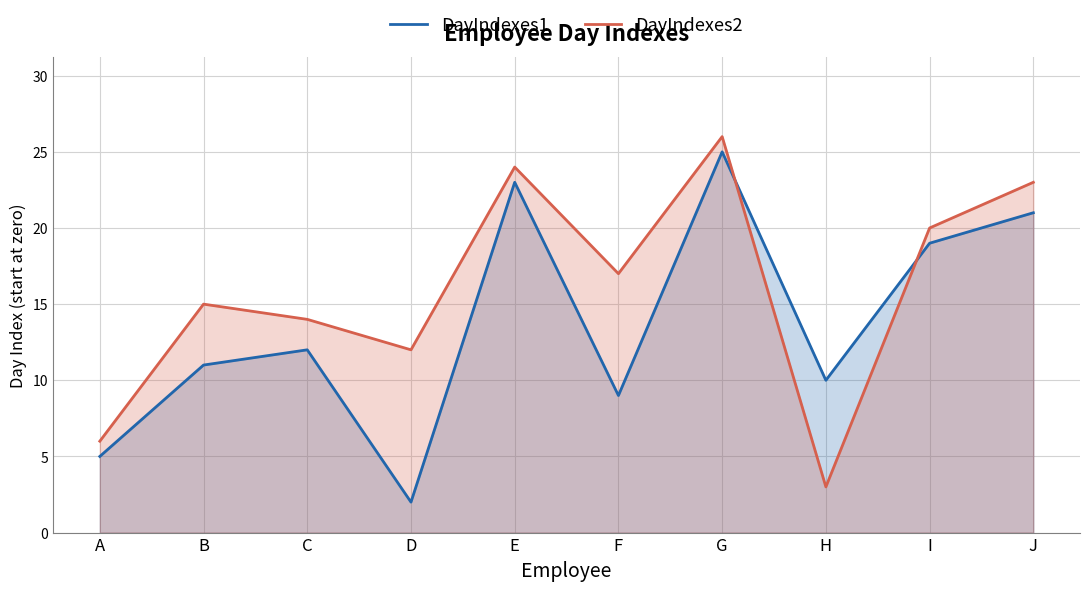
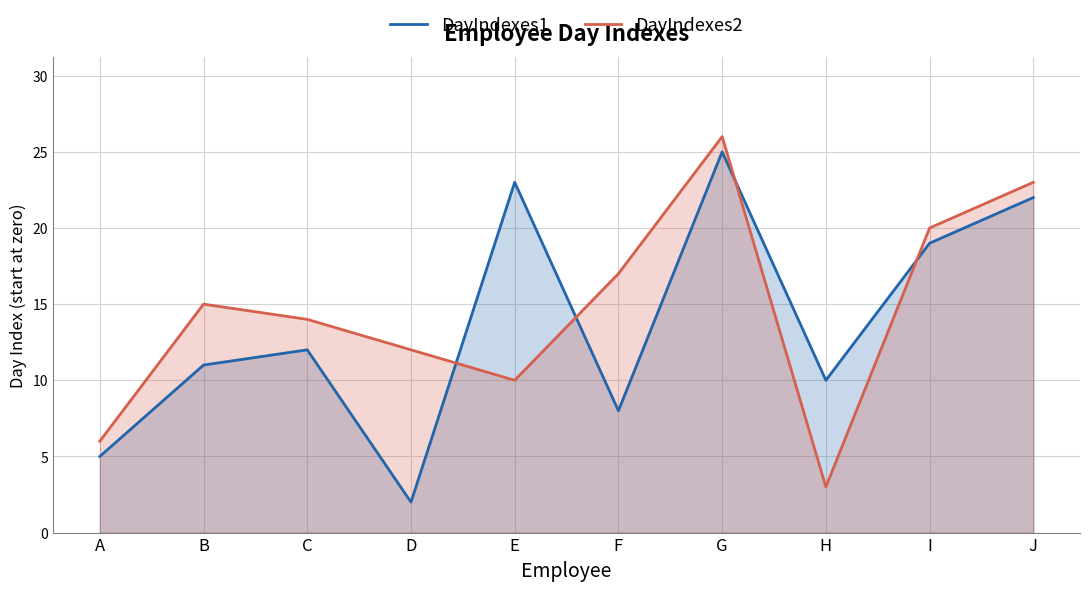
  {
    "DayIndexes1": {
      "A": 5,
      "B": 11,
      "C": 12,
      "D": 2,
      "E": 23,
-     "F": 9,
+     "F": 8,
      "G": 25,
      "H": 10,
      "I": 19,
-     "J": 21
+     "J": 22
    },
    "DayIndexes2": {
      "A": 6,
      "B": 15,
      "C": 14,
      "D": 12,
-     "E": 24,
+     "E": 10,
      "F": 17,
      "G": 26,
      "H": 3,
      "I": 20,
      "J": 23
    }
  }
